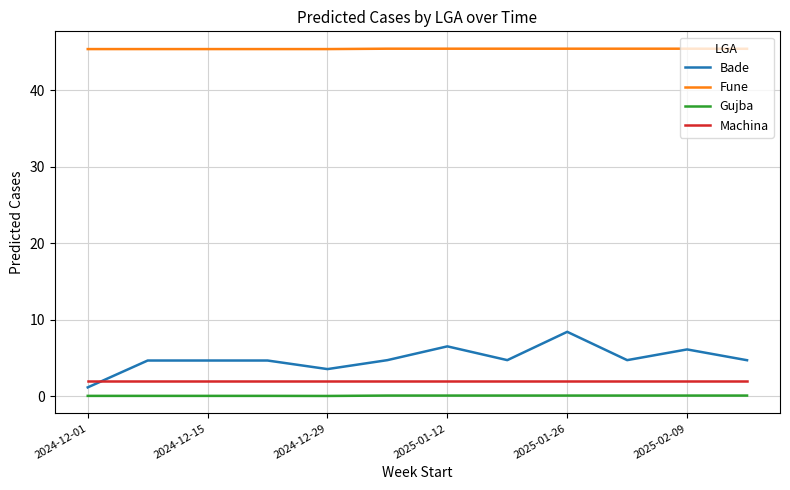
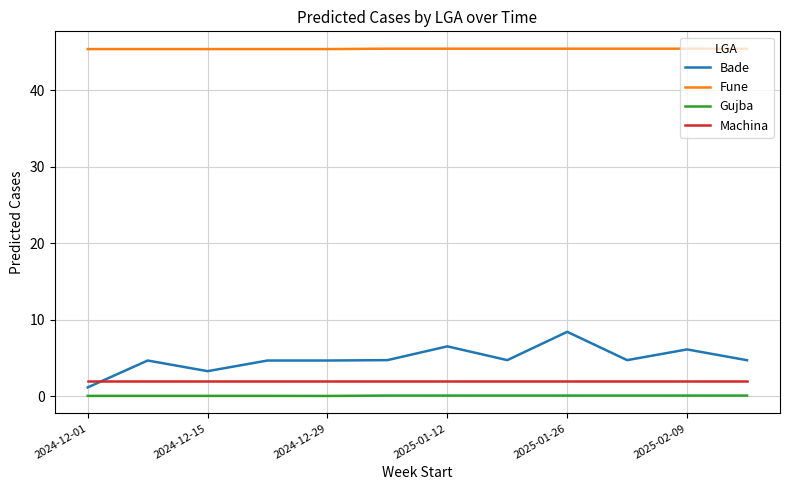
  {
    "Bade": {
      "2024-12-01": 1,
-     "2024-12-15": 5,
-     "2024-12-29": 4,
+     "2024-12-15": 3,
+     "2024-12-29": 5,
      "2025-01-12": 7,
      "2025-01-26": 8,
      "2025-02-09": 6
    },
    "Fune": {
      "2024-12-01": 45,
      "2024-12-15": 45,
      "2024-12-29": 45,
      "2025-01-12": 45,
      "2025-01-26": 45
    },
    "Gujba": {
      "2024-12-01": 0,
      "2024-12-15": 0,
      "2024-12-29": 0,
      "2025-01-12": 0,
      "2025-01-26": 0,
      "2025-02-09": 0
    },
    "Machina": {
      "2024-12-01": 2,
      "2024-12-15": 2,
      "2024-12-29": 2,
      "2025-01-12": 2,
      "2025-01-26": 2,
      "2025-02-09": 2
    }
  }
